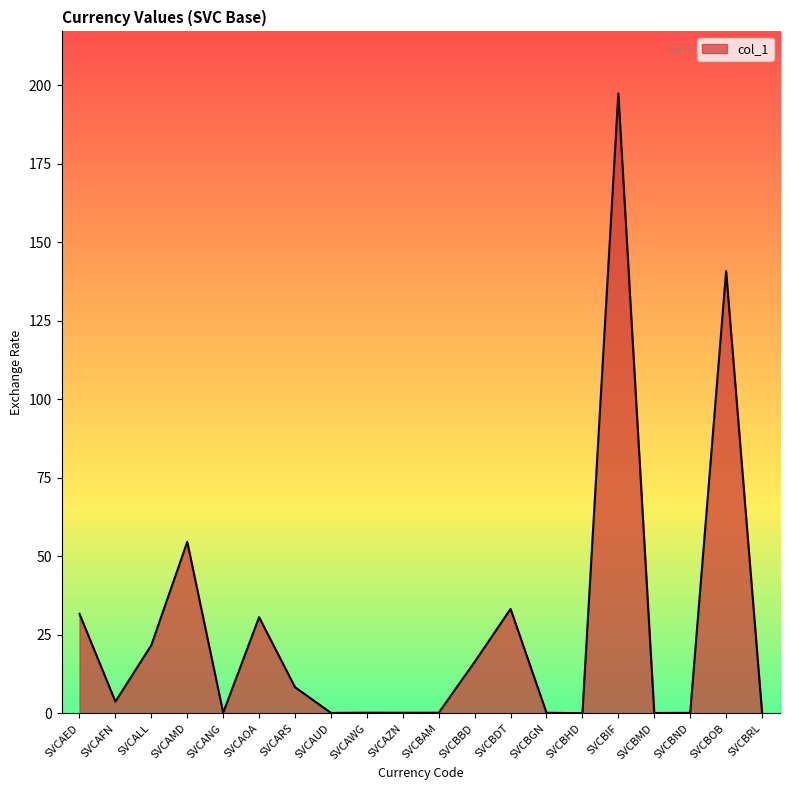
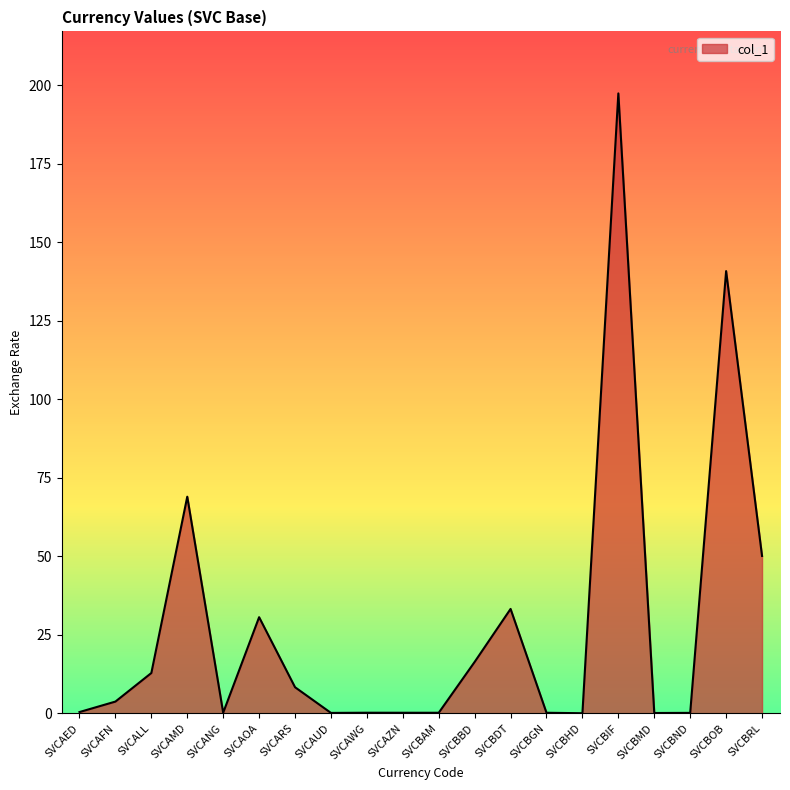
  {
-   "SVCAED": 32,
+   "SVCAED": 0,
    "SVCAFN": 4,
-   "SVCALL": 22,
-   "SVCAMD": 55,
+   "SVCALL": 13,
+   "SVCAMD": 69,
    "SVCANG": 0,
    "SVCAOA": 31,
    "SVCARS": 8,
    "SVCAUD": 0,
    "SVCAWG": 0,
    "SVCAZN": 0,
    "SVCBAM": 0,
    "SVCBBD": 16,
    "SVCBDT": 33,
    "SVCBGN": 0,
    "SVCBHD": 0,
    "SVCBIF": 197,
    "SVCBMD": 0,
    "SVCBND": 0,
    "SVCBOB": 141,
-   "SVCBRL": 0
+   "SVCBRL": 50
  }
